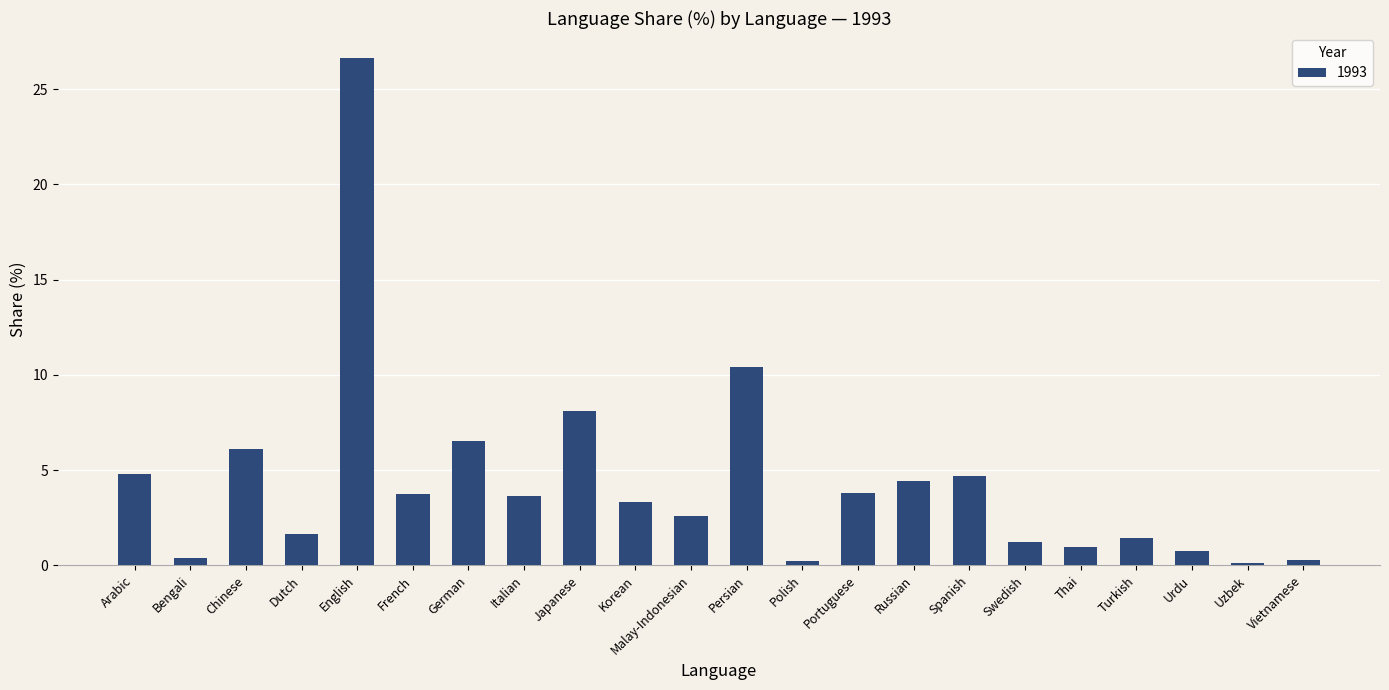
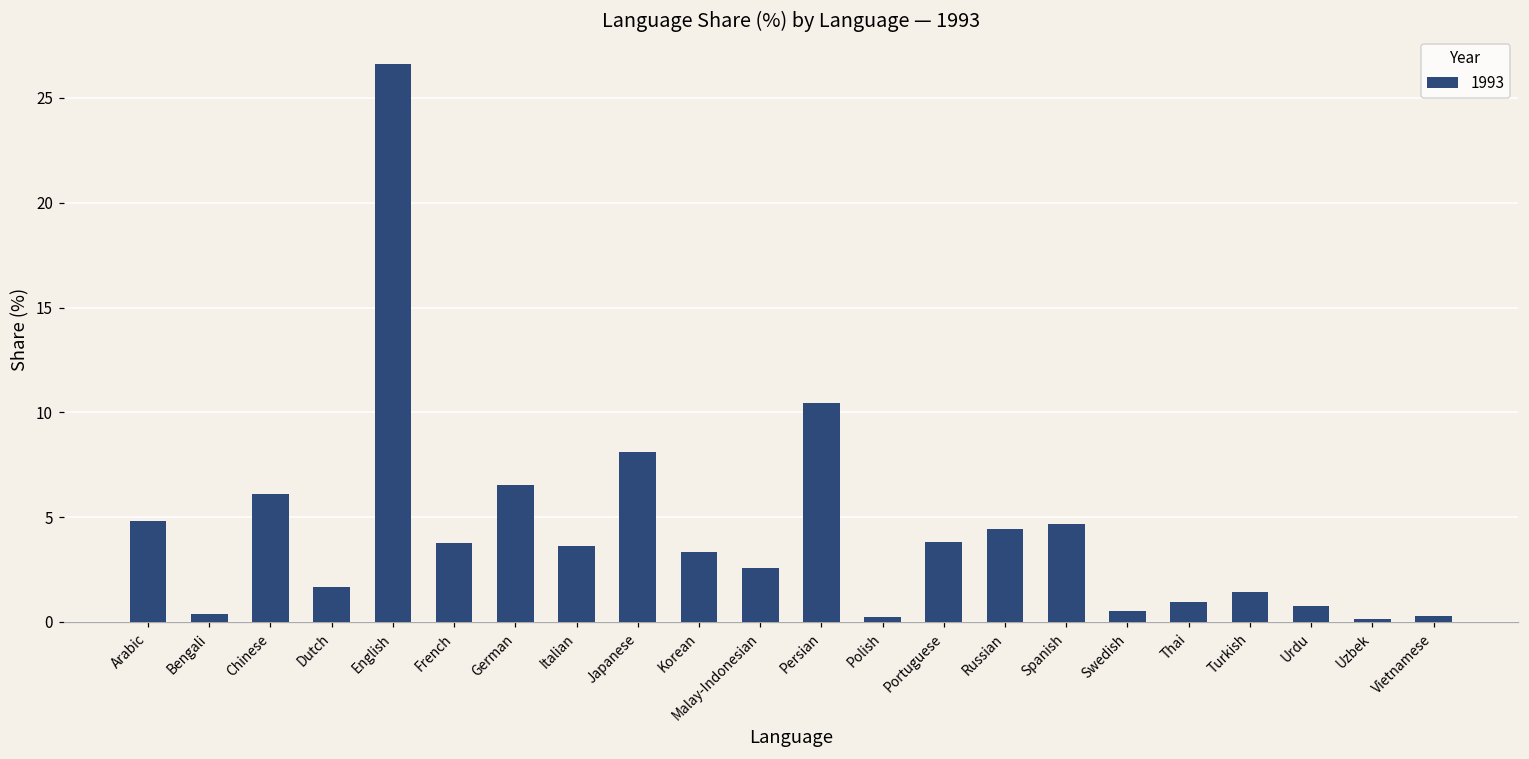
  {
    "Arabic": 4.8,
    "Bengali": 0.4,
    "Chinese": 6.1,
    "Dutch": 1.7,
    "English": 26.6,
    "French": 3.8,
    "German": 6.5,
    "Italian": 3.6,
    "Japanese": 8.1,
    "Korean": 3.3,
    "Malay-Indonesian": 2.6,
    "Persian": 10.4,
    "Polish": 0.2,
    "Portuguese": 3.8,
    "Russian": 4.4,
    "Spanish": 4.7,
-   "Swedish": 1.2,
+   "Swedish": 0.5,
    "Thai": 1.0,
    "Turkish": 1.4,
    "Urdu": 0.8,
    "Uzbek": 0.1,
    "Vietnamese": 0.3
  }
